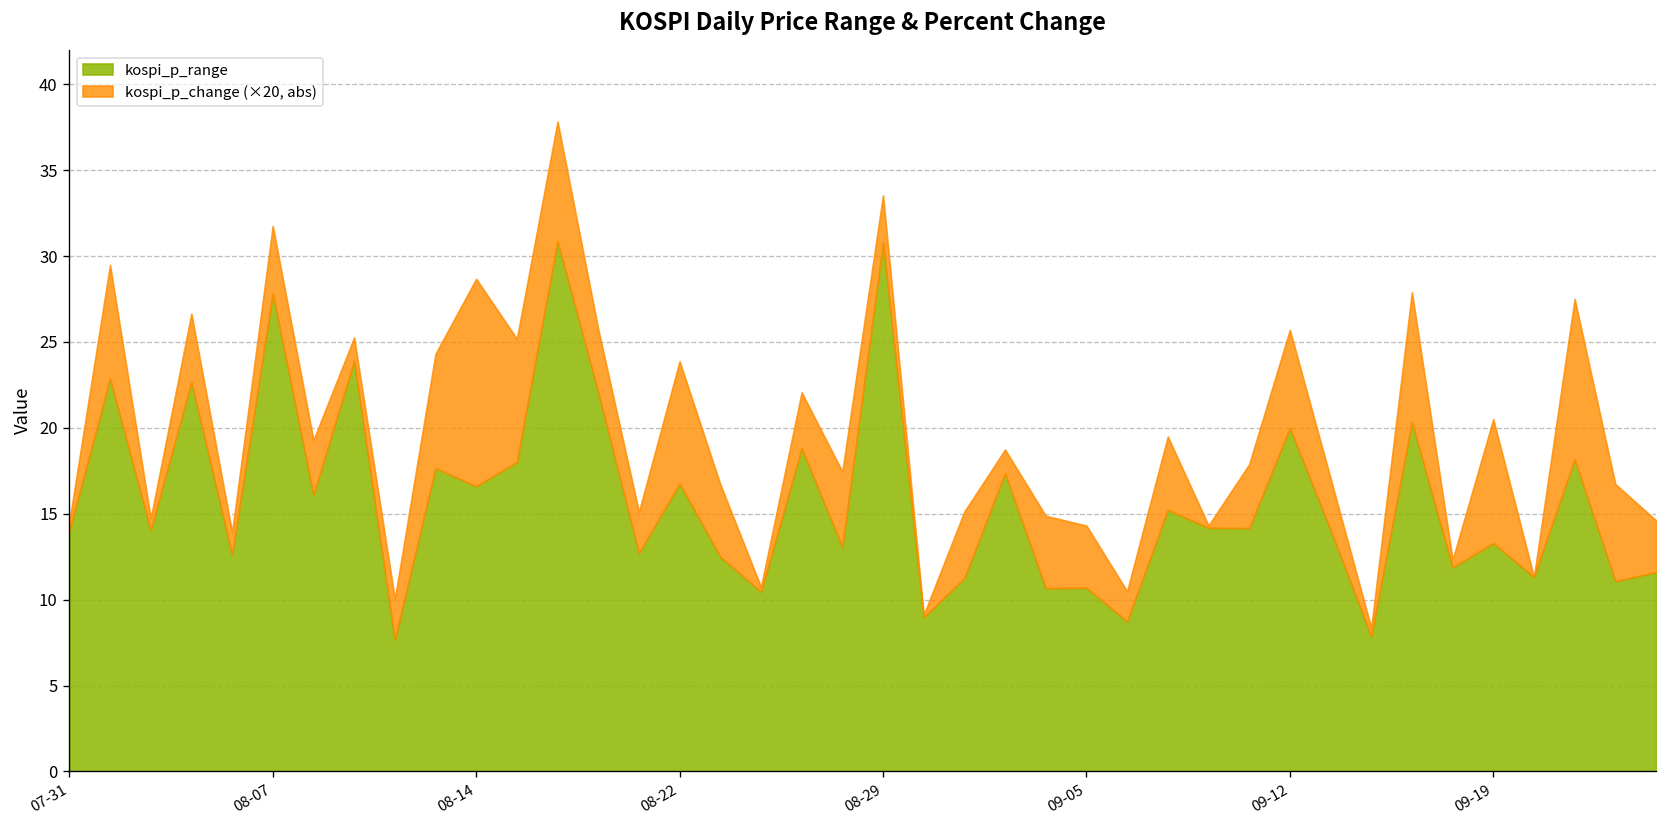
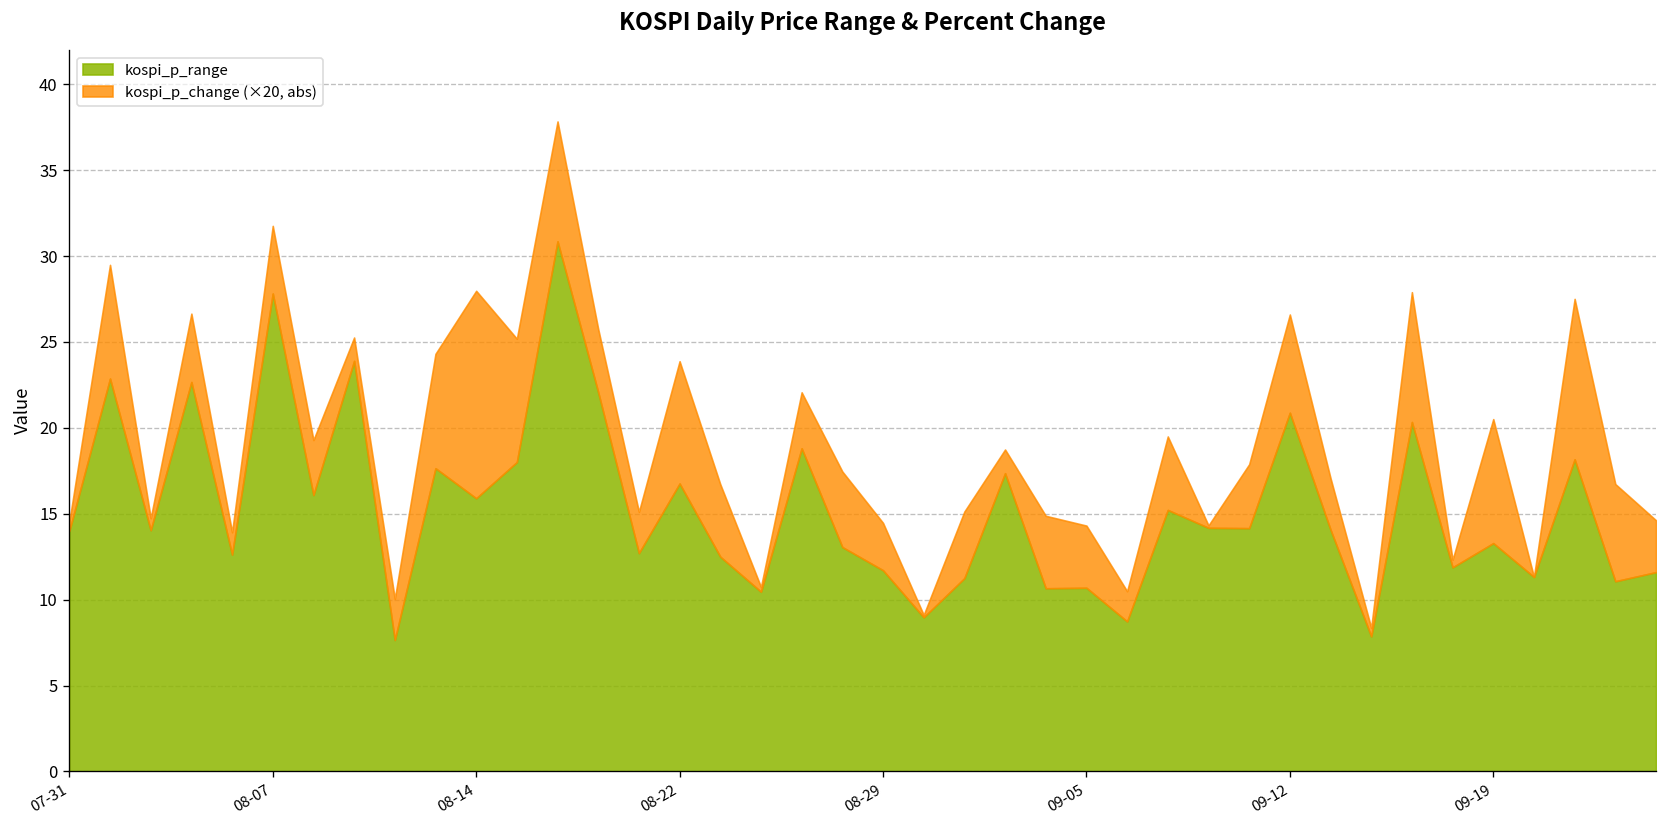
  {
    "kospi_p_range": {
      "07-31": 14.0,
      "08-07": 27.8,
-     "08-14": 16.6,
+     "08-14": 15.9,
      "08-22": 16.8,
-     "08-29": 30.8,
+     "08-29": 11.7,
      "09-05": 10.7,
-     "09-12": 20.0,
+     "09-12": 20.9,
      "09-19": 13.3
    },
    "kospi_p_change (×20, abs)": {
      "07-31": 0.5,
      "08-07": 3.9,
      "08-14": 12.1,
      "08-22": 7.1,
      "08-29": 2.8,
      "09-05": 3.6,
      "09-12": 5.7,
      "09-19": 7.2
    }
  }
